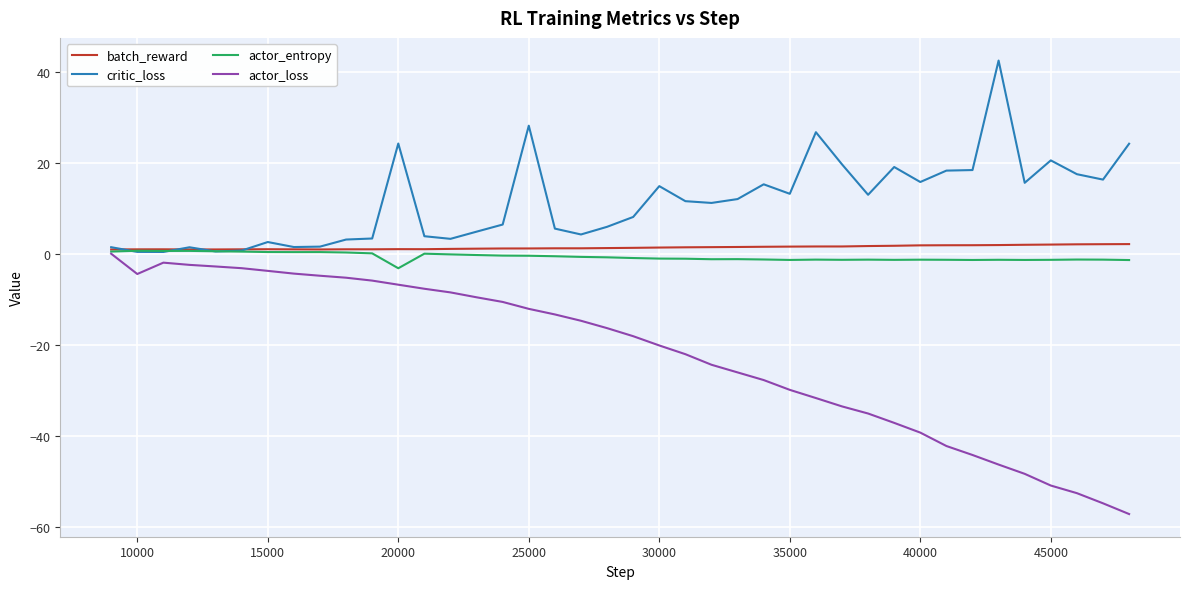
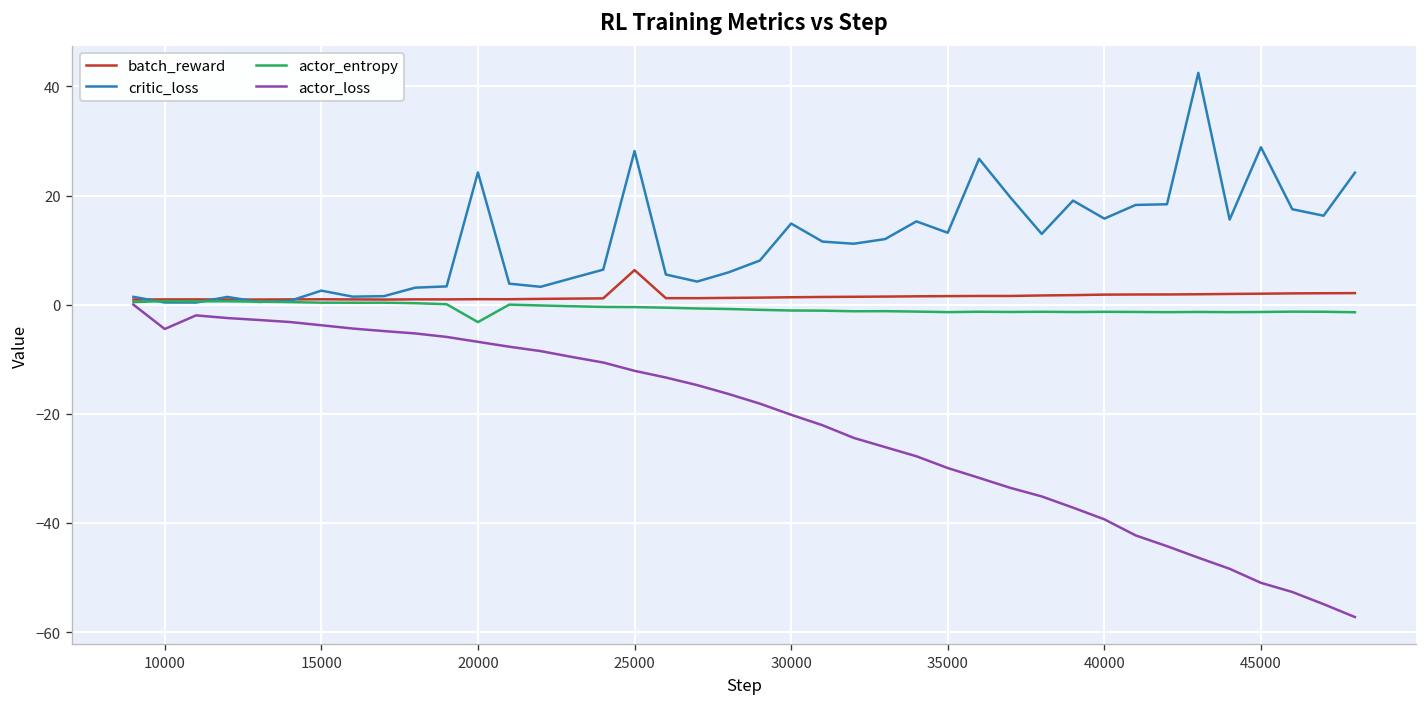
  {
    "batch_reward": {
      "15000": 1,
      "20000": 1,
-     "25000": 1,
+     "25000": 6,
      "30000": 1,
      "35000": 2,
      "40000": 2,
      "45000": 2
    },
    "critic_loss": {
      "15000": 3,
      "20000": 24,
      "25000": 28,
      "30000": 15,
      "35000": 13,
      "40000": 16,
-     "45000": 21
+     "45000": 29
    },
    "actor_entropy": {
      "15000": 0,
      "20000": -3,
      "25000": 0,
      "30000": -1,
      "35000": -1,
      "40000": -1,
      "45000": -1
    },
    "actor_loss": {
      "10000": -4,
      "15000": -4,
      "20000": -7,
      "25000": -12,
      "30000": -20,
      "35000": -30,
      "40000": -39,
      "45000": -51
    }
  }
